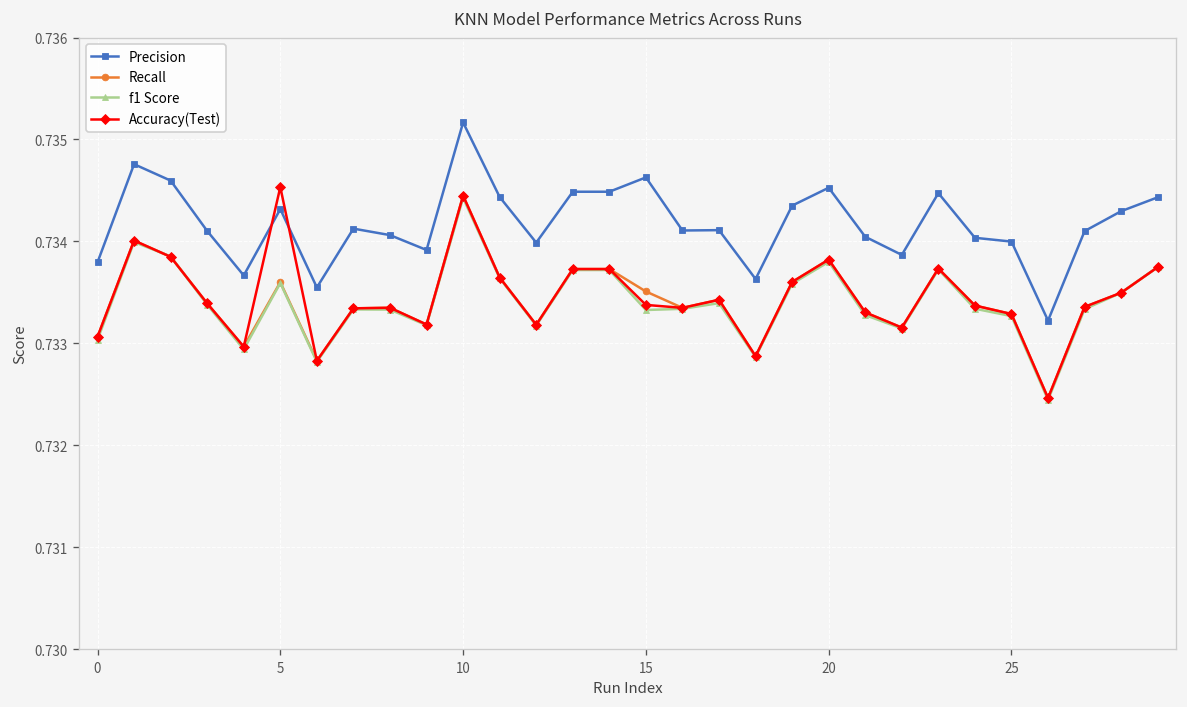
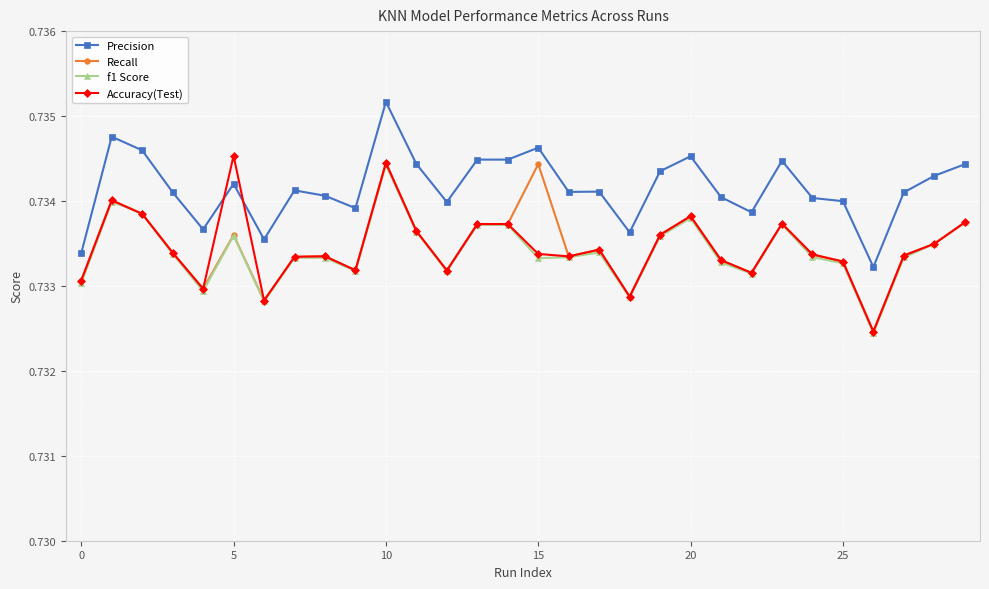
  {
    "Precision": {
-     "0": 0.7338,
-     "5": 0.7343,
+     "0": 0.7334,
+     "5": 0.7342,
      "10": 0.7352,
      "15": 0.7346,
      "20": 0.7345,
      "25": 0.7340
    },
    "Recall": {
-     "15": 0.7335
+     "15": 0.7344
    },
    "f1 Score": {
      "15": 0.7333
    },
    "Accuracy(Test)": {
      "5": 0.7345,
      "15": 0.7334
    }
  }
